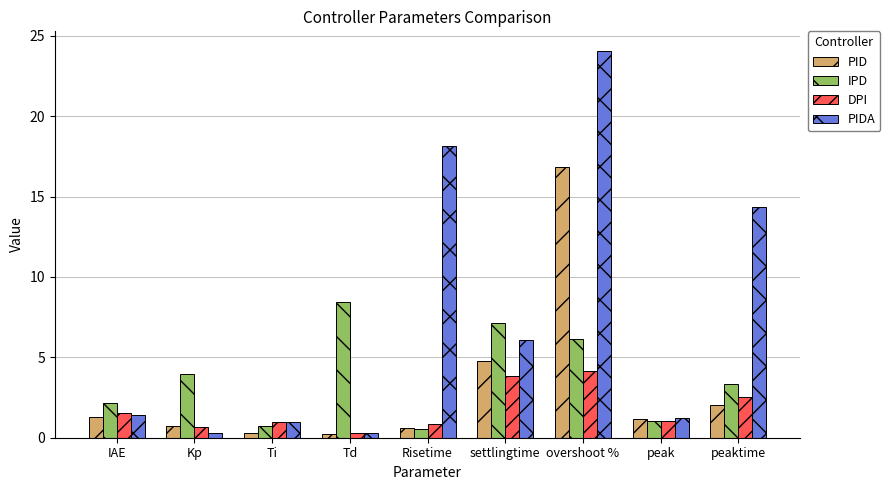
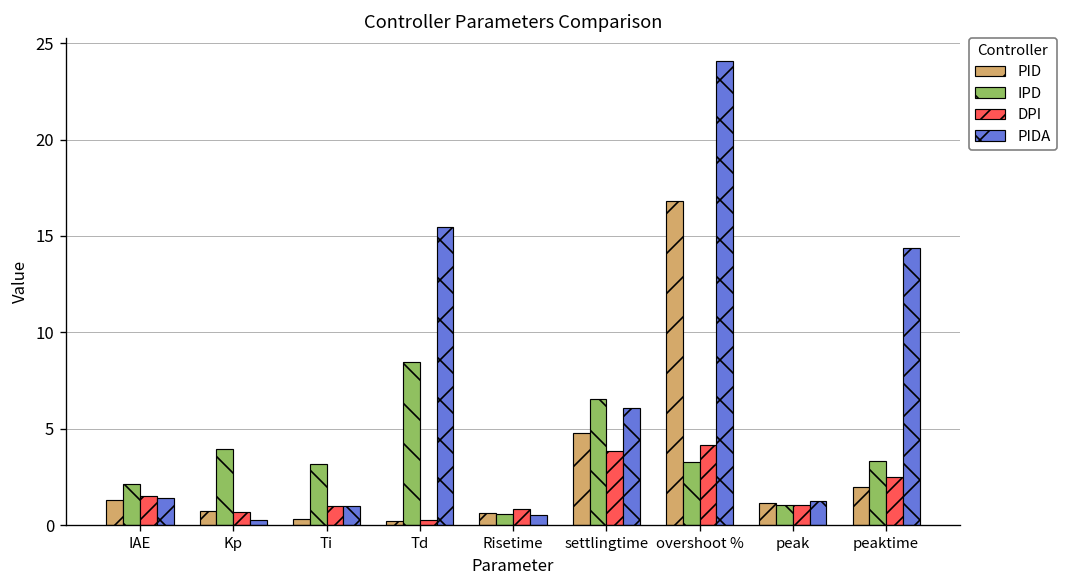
  {
    "PID": {
      "IAE": 1.3,
      "Kp": 0.7,
      "Ti": 0.3,
      "Td": 0.2,
      "Risetime": 0.6,
      "settlingtime": 4.8,
      "overshoot %": 16.8,
      "peak": 1.2,
      "peaktime": 2.0
    },
    "IPD": {
      "IAE": 2.1,
      "Kp": 4.0,
-     "Ti": 0.7,
+     "Ti": 3.2,
      "Td": 8.4,
      "Risetime": 0.6,
-     "settlingtime": 7.1,
-     "overshoot %": 6.2,
+     "settlingtime": 6.6,
+     "overshoot %": 3.3,
      "peak": 1.1,
      "peaktime": 3.3
    },
    "DPI": {
      "IAE": 1.5,
      "Kp": 0.7,
      "Ti": 1.0,
      "Td": 0.3,
      "Risetime": 0.8,
      "settlingtime": 3.8,
      "overshoot %": 4.1,
      "peak": 1.0,
      "peaktime": 2.5
    },
    "PIDA": {
      "IAE": 1.4,
      "Kp": 0.3,
      "Ti": 1.0,
-     "Td": 0.3,
-     "Risetime": 18.2,
+     "Td": 15.5,
+     "Risetime": 0.5,
      "settlingtime": 6.1,
      "overshoot %": 24.1,
      "peak": 1.2,
      "peaktime": 14.4
    }
  }
